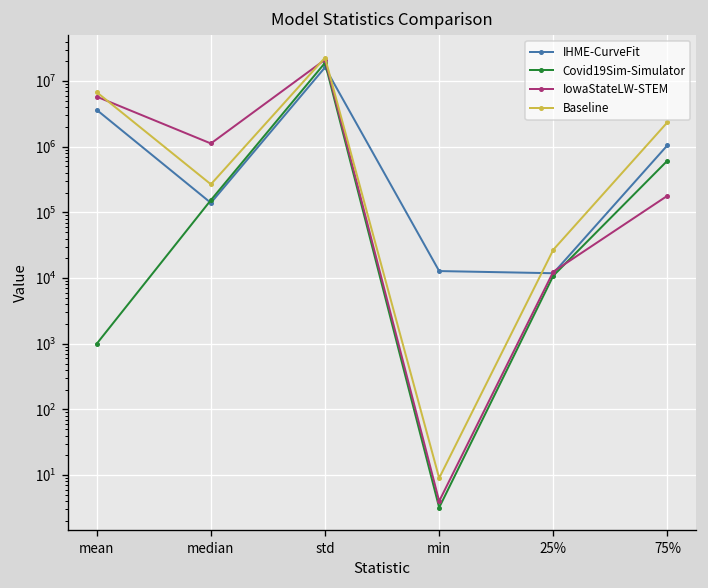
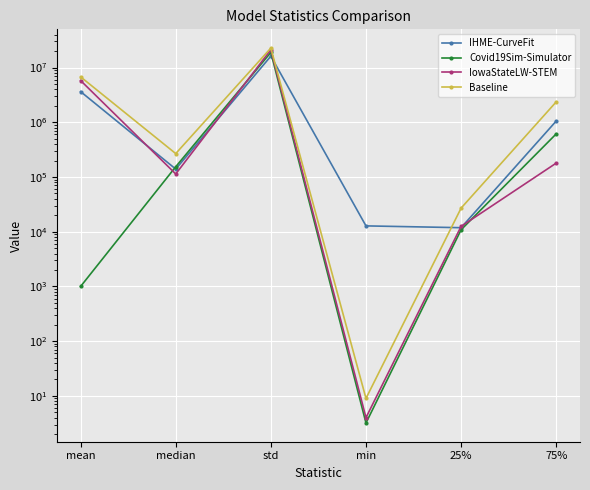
  {
    "IHME-CurveFit": {
      "mean": 4000000,
      "std": 16000000,
      "min": 13000,
      "75%": 1100000
    },
    "Covid19Sim-Simulator": {
      "mean": 1000,
      "std": 19000000,
      "min": 3,
      "75%": 600000
    },
    "IowaStateLW-STEM": {
      "mean": 6000000,
-     "median": 1100000,
+     "median": 110000,
      "min": 4,
      "75%": 180000
    },
    "Baseline": {
      "mean": 7000000,
      "median": 300000,
      "min": 9,
      "25%": 30000,
      "75%": 2400000
    }
  }
